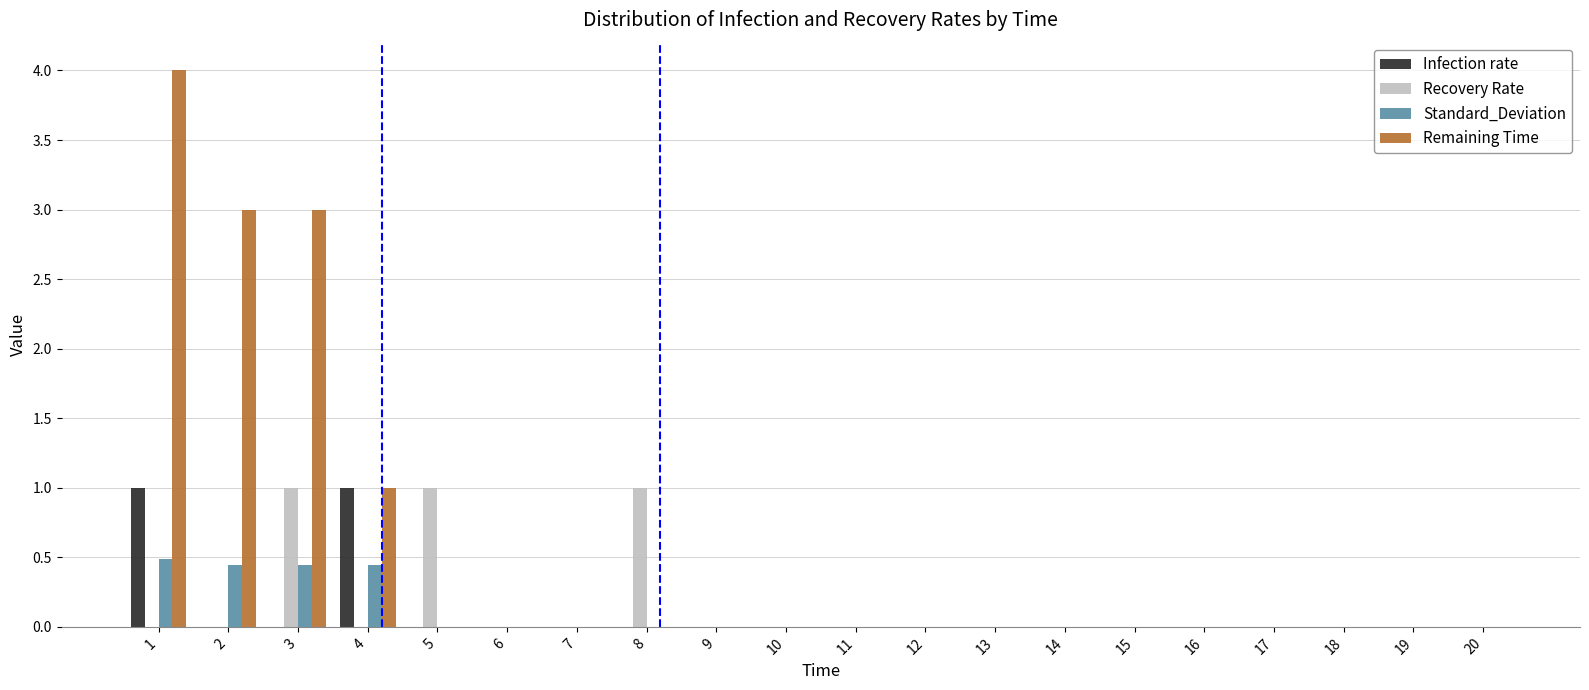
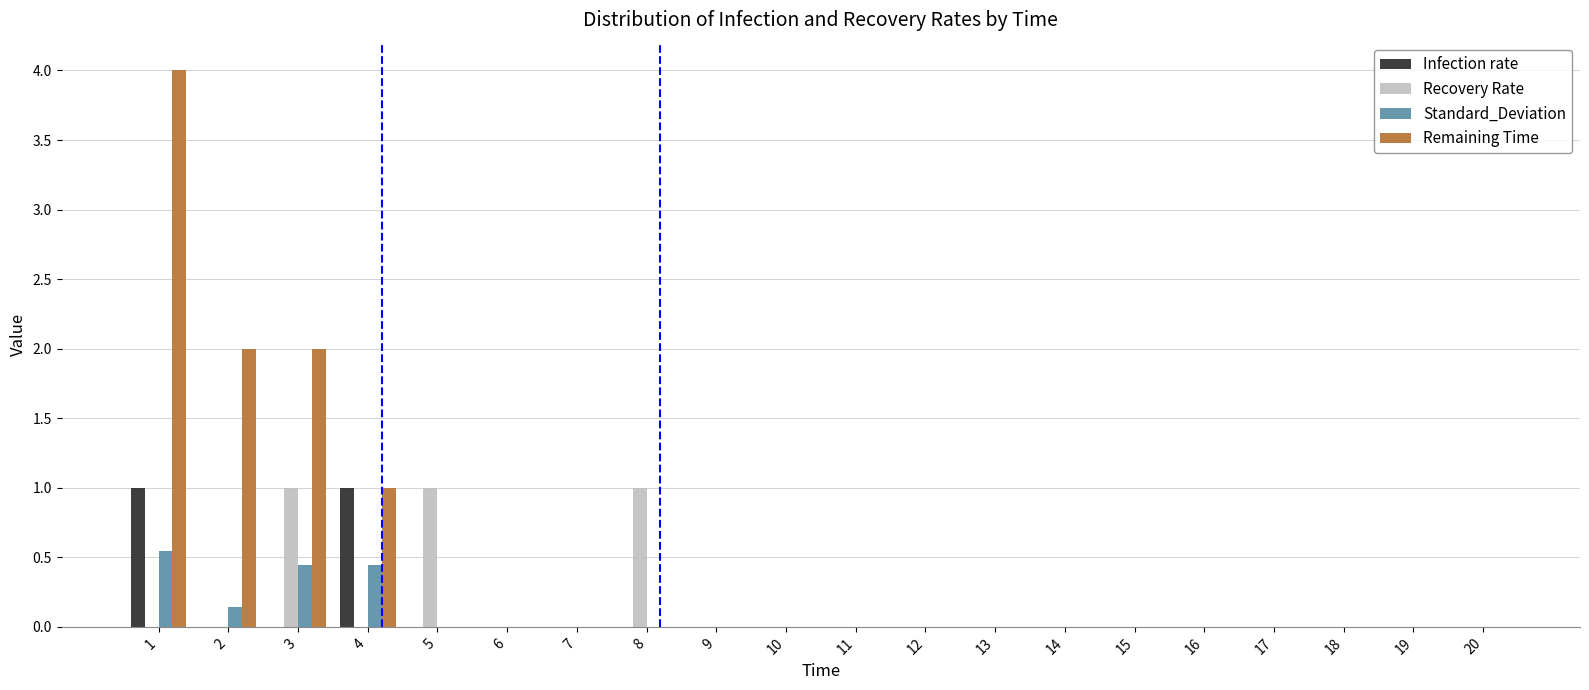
  {
    "Infection rate": {
      "1": 1.00,
      "2": 0.00,
      "3": 0.00,
      "4": 1.00,
      "5": 0.00,
      "6": 0.00,
      "7": 0.00,
      "8": 0.00,
      "9": 0.00,
      "10": 0.00,
      "11": 0.00,
      "12": 0.00,
      "13": 0.00,
      "14": 0.00,
      "15": 0.00,
      "16": 0.00,
      "17": 0.00,
      "18": 0.00,
      "19": 0.00,
      "20": 0.00
    },
    "Recovery Rate": {
      "1": 0.00,
      "2": 0.00,
      "3": 1.00,
      "4": 0.00,
      "5": 1.00,
      "6": 0.00,
      "7": 0.00,
      "8": 1.00,
      "9": 0.00,
      "10": 0.00,
      "11": 0.00,
      "12": 0.00,
      "13": 0.00,
      "14": 0.00,
      "15": 0.00,
      "16": 0.00,
      "17": 0.00,
      "18": 0.00,
      "19": 0.00,
      "20": 0.00
    },
    "Standard_Deviation": {
-     "1": 0.49,
-     "2": 0.45,
+     "1": 0.55,
+     "2": 0.14,
      "3": 0.45,
      "4": 0.45,
      "5": 0.00,
      "6": 0.00,
      "7": 0.00,
      "8": 0.00,
      "9": 0.00,
      "10": 0.00,
      "11": 0.00,
      "12": 0.00,
      "13": 0.00,
      "14": 0.00,
      "15": 0.00,
      "16": 0.00,
      "17": 0.00,
      "18": 0.00,
      "19": 0.00,
      "20": 0.00
    },
    "Remaining Time": {
      "1": 4,
-     "2": 3,
-     "3": 3,
+     "2": 2,
+     "3": 2,
      "4": 1,
      "5": 0,
      "6": 0,
      "7": 0,
      "8": 0,
      "9": 0,
      "10": 0,
      "11": 0,
      "12": 0,
      "13": 0,
      "14": 0,
      "15": 0,
      "16": 0,
      "17": 0,
      "18": 0,
      "19": 0,
      "20": 0
    }
  }
